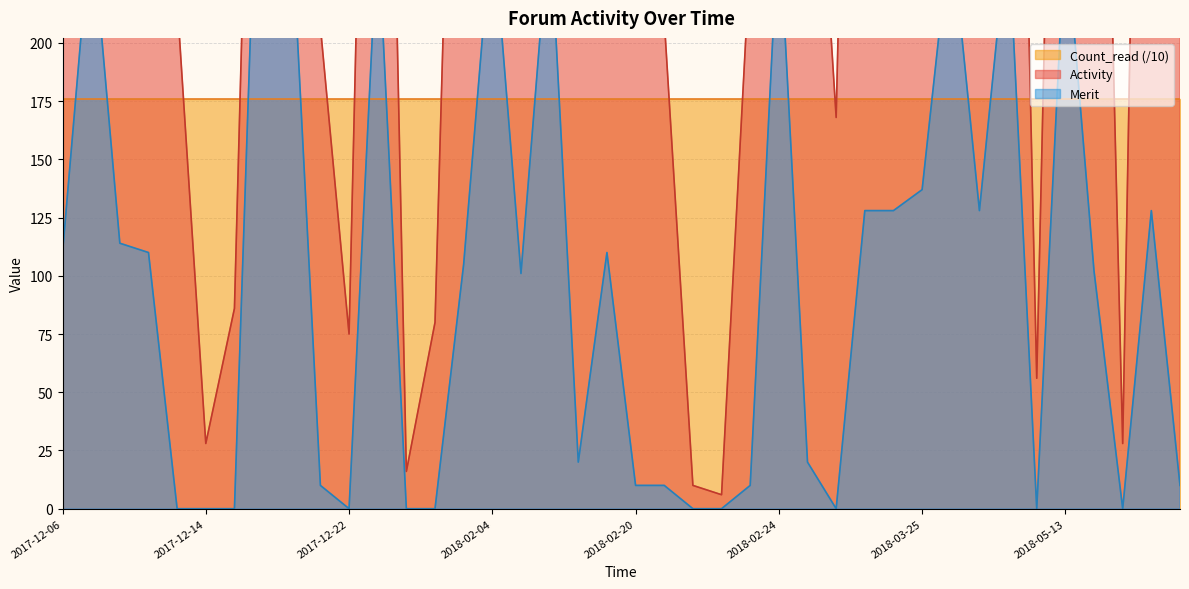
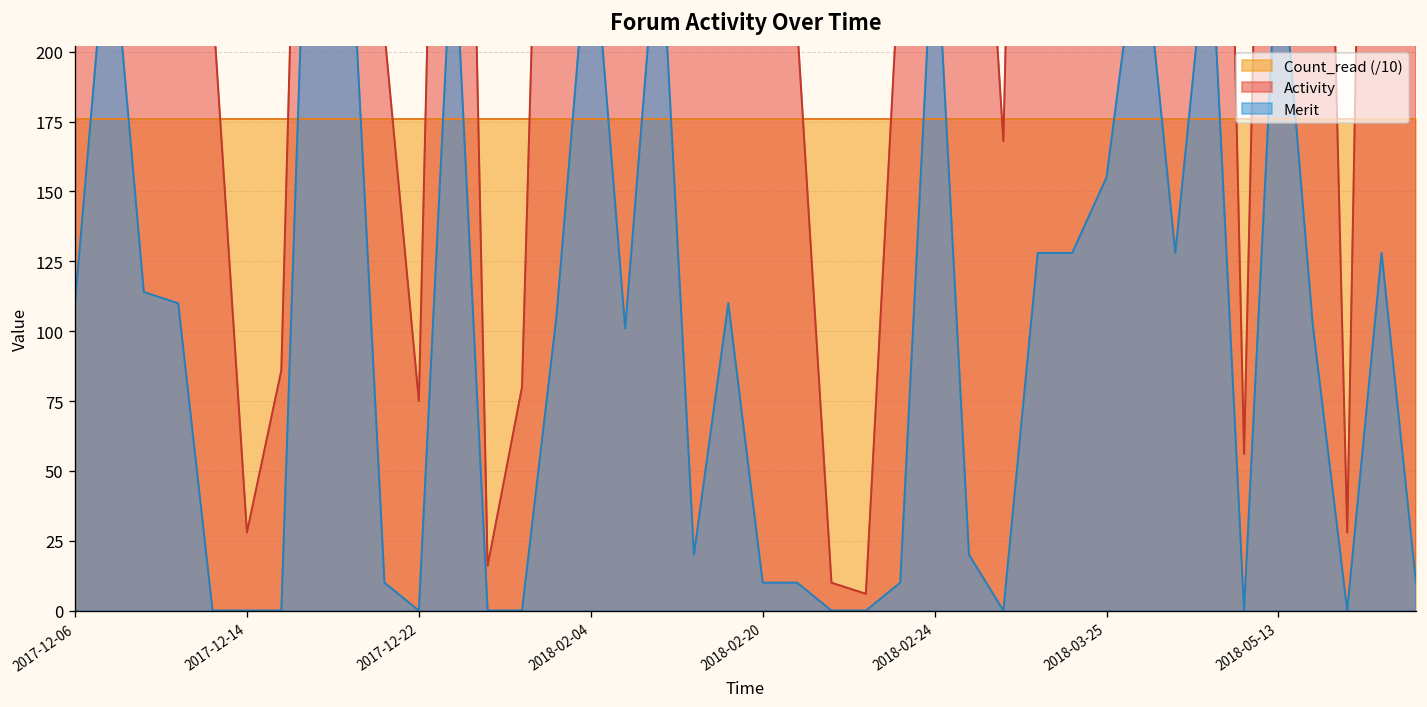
  {
    "Count_read (/10)": {
      "2018-02-04": 176,
      "2018-03-25": 176
    },
    "Merit": {
-     "2018-03-25": 137
+     "2018-03-25": 155
    }
  }
